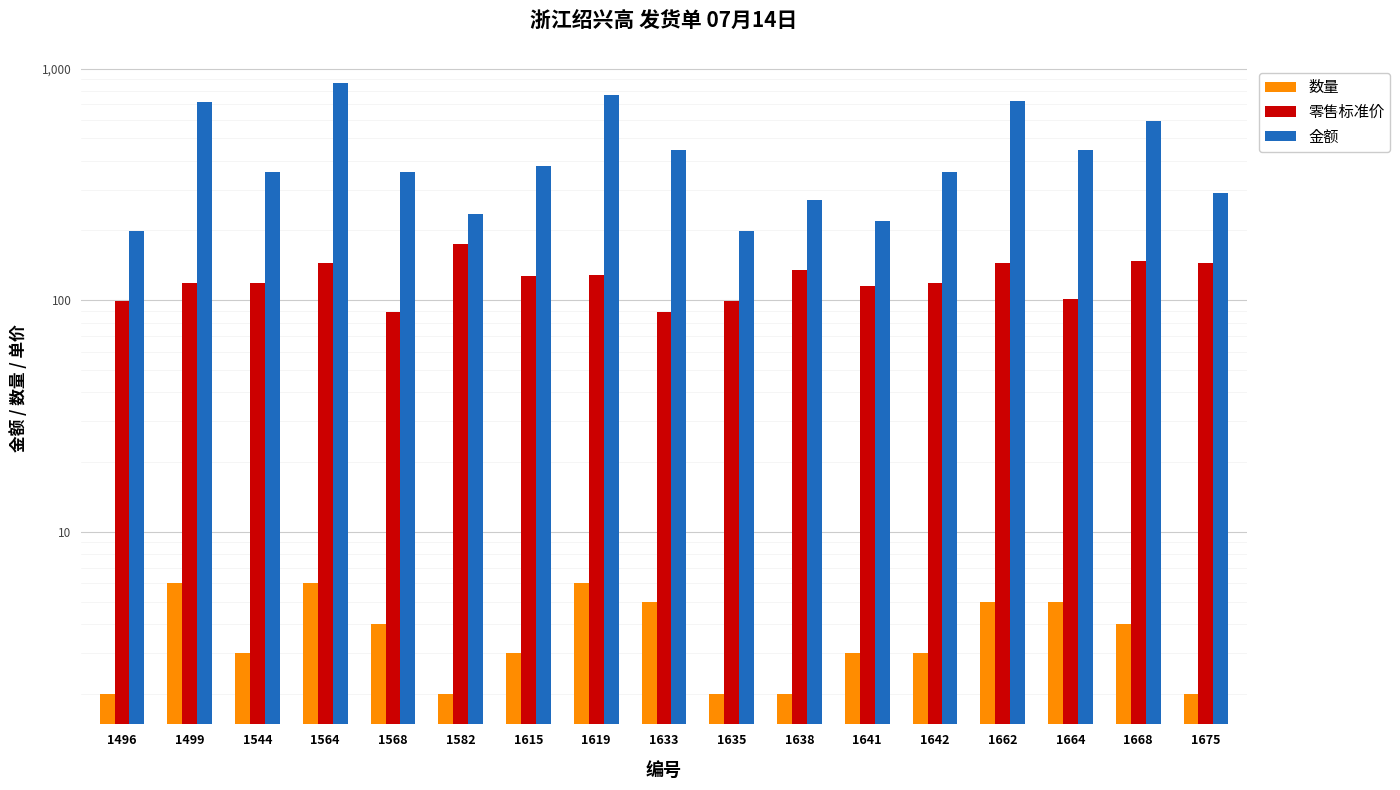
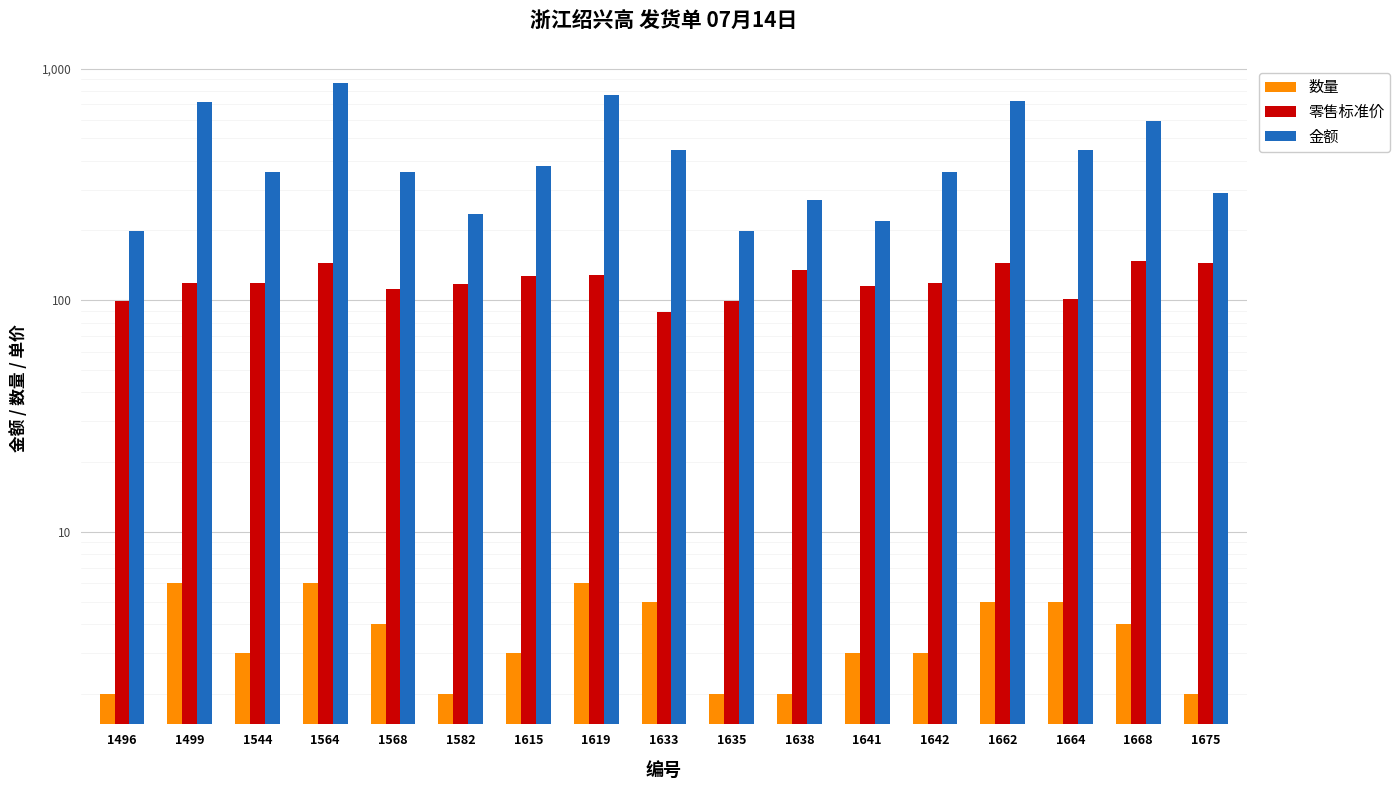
  {
    "数量": {
      "1496": 2,
      "1499": 6,
      "1544": 3,
      "1564": 6,
      "1568": 4,
      "1582": 2,
      "1615": 3,
      "1619": 6,
      "1633": 5,
      "1635": 2,
      "1638": 2,
      "1641": 3,
      "1642": 3,
      "1662": 5,
      "1664": 5,
      "1668": 4,
      "1675": 2
    },
    "零售标准价": {
      "1496": 99,
      "1499": 120,
      "1544": 120,
      "1564": 150,
-     "1568": 89,
-     "1582": 170,
+     "1568": 110,
+     "1582": 120,
      "1615": 130,
      "1619": 130,
      "1633": 89,
      "1635": 99,
      "1638": 140,
      "1641": 120,
      "1642": 120,
      "1662": 150,
      "1664": 100,
      "1668": 150,
      "1675": 150
    },
    "金额": {
      "1496": 200,
      "1499": 710,
      "1544": 360,
      "1564": 870,
      "1568": 360,
      "1582": 240,
      "1615": 380,
      "1619": 770,
      "1633": 450,
      "1635": 200,
      "1638": 270,
      "1641": 220,
      "1642": 360,
      "1662": 730,
      "1664": 450,
      "1668": 590,
      "1675": 290
    }
  }
